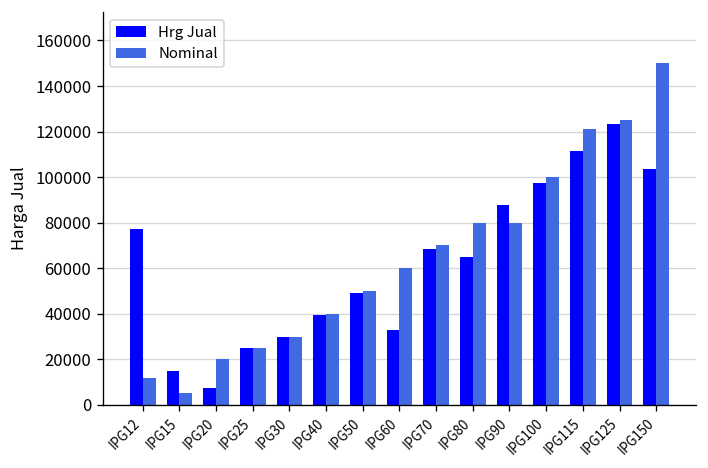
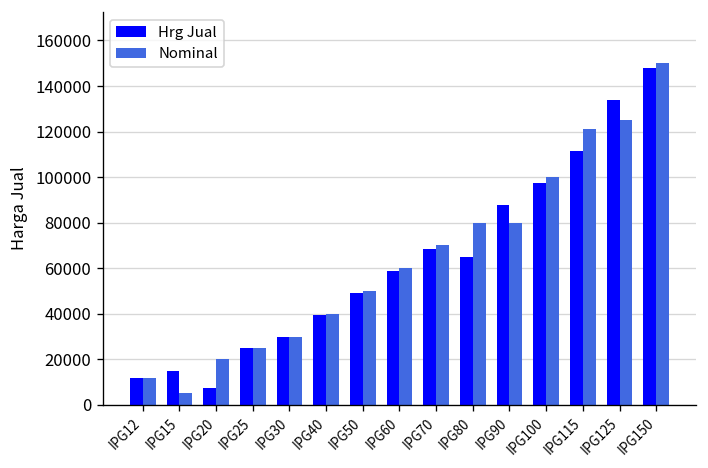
  {
    "Hrg Jual": {
-     "IPG12": 77000,
+     "IPG12": 12000,
      "IPG15": 15000,
      "IPG20": 7000,
      "IPG25": 25000,
      "IPG30": 30000,
      "IPG40": 40000,
      "IPG50": 49000,
-     "IPG60": 33000,
+     "IPG60": 59000,
      "IPG70": 69000,
      "IPG80": 65000,
      "IPG90": 88000,
      "IPG100": 97000,
      "IPG115": 111000,
-     "IPG125": 123000,
-     "IPG150": 104000
+     "IPG125": 134000,
+     "IPG150": 148000
    },
    "Nominal": {
      "IPG12": 12000,
      "IPG15": 5000,
      "IPG20": 20000,
      "IPG25": 25000,
      "IPG30": 30000,
      "IPG40": 40000,
      "IPG50": 50000,
      "IPG60": 60000,
      "IPG70": 70000,
      "IPG80": 80000,
      "IPG90": 80000,
      "IPG100": 100000,
      "IPG115": 121000,
      "IPG125": 125000,
      "IPG150": 150000
    }
  }
